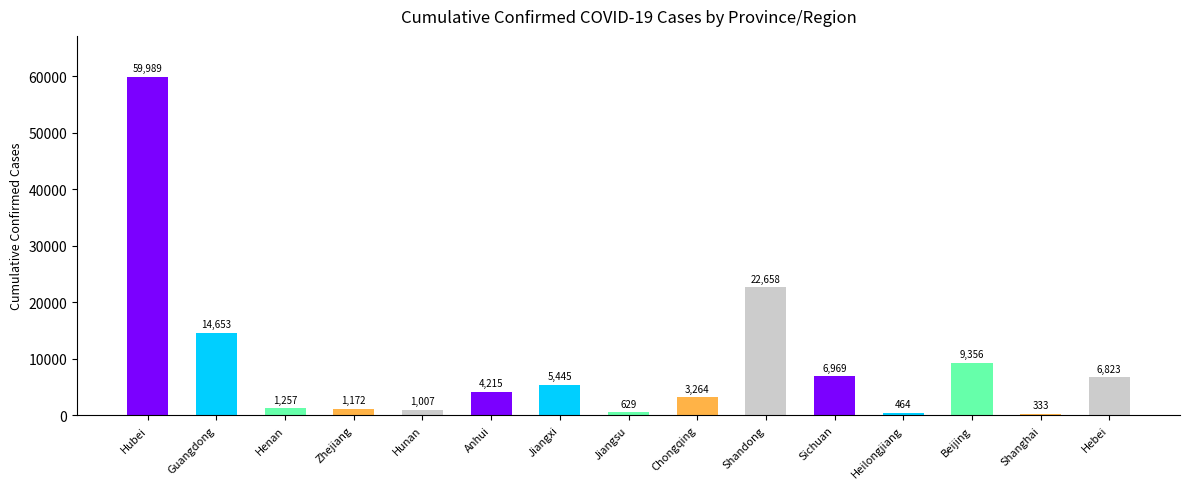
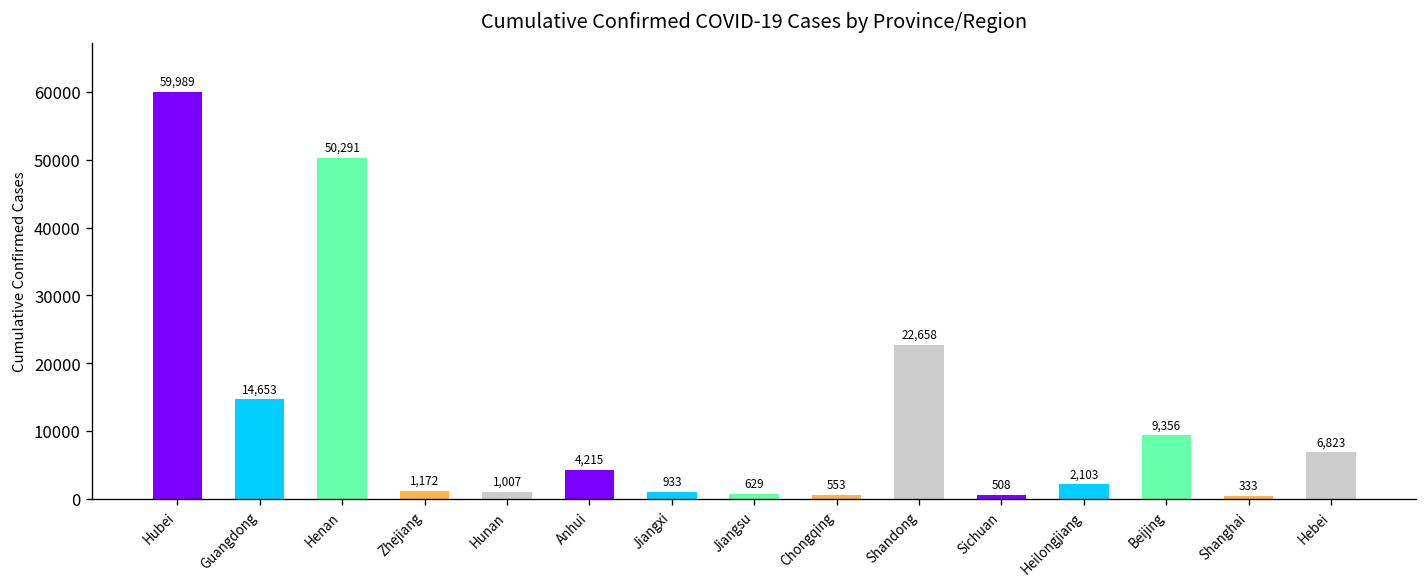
  {
    "Hubei": "59,989",
    "Guangdong": "14,653",
-   "Henan": "1,257",
+   "Henan": "50,291",
    "Zhejiang": "1,172",
    "Hunan": "1,007",
    "Anhui": "4,215",
-   "Jiangxi": "5,445",
+   "Jiangxi": "933",
    "Jiangsu": "629",
-   "Chongqing": "3,264",
+   "Chongqing": "553",
    "Shandong": "22,658",
-   "Sichuan": "6,969",
-   "Heilongjiang": "464",
+   "Sichuan": "508",
+   "Heilongjiang": "2,103",
    "Beijing": "9,356",
    "Shanghai": "333",
    "Hebei": "6,823"
  }
